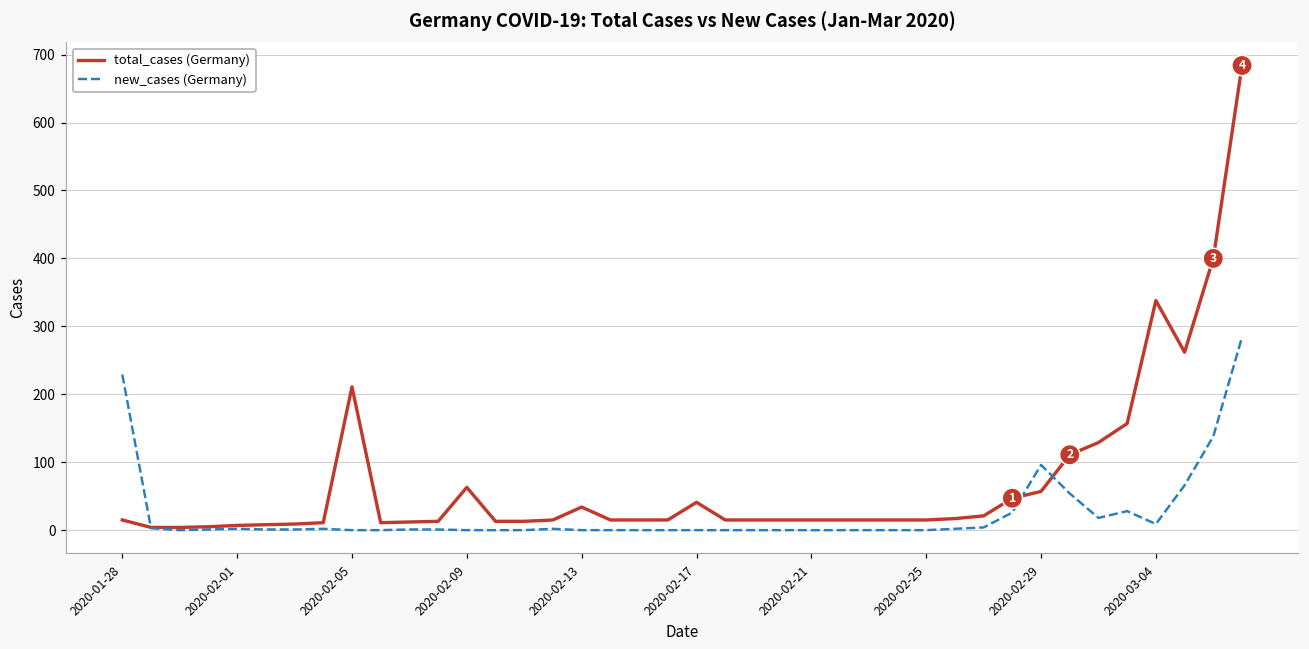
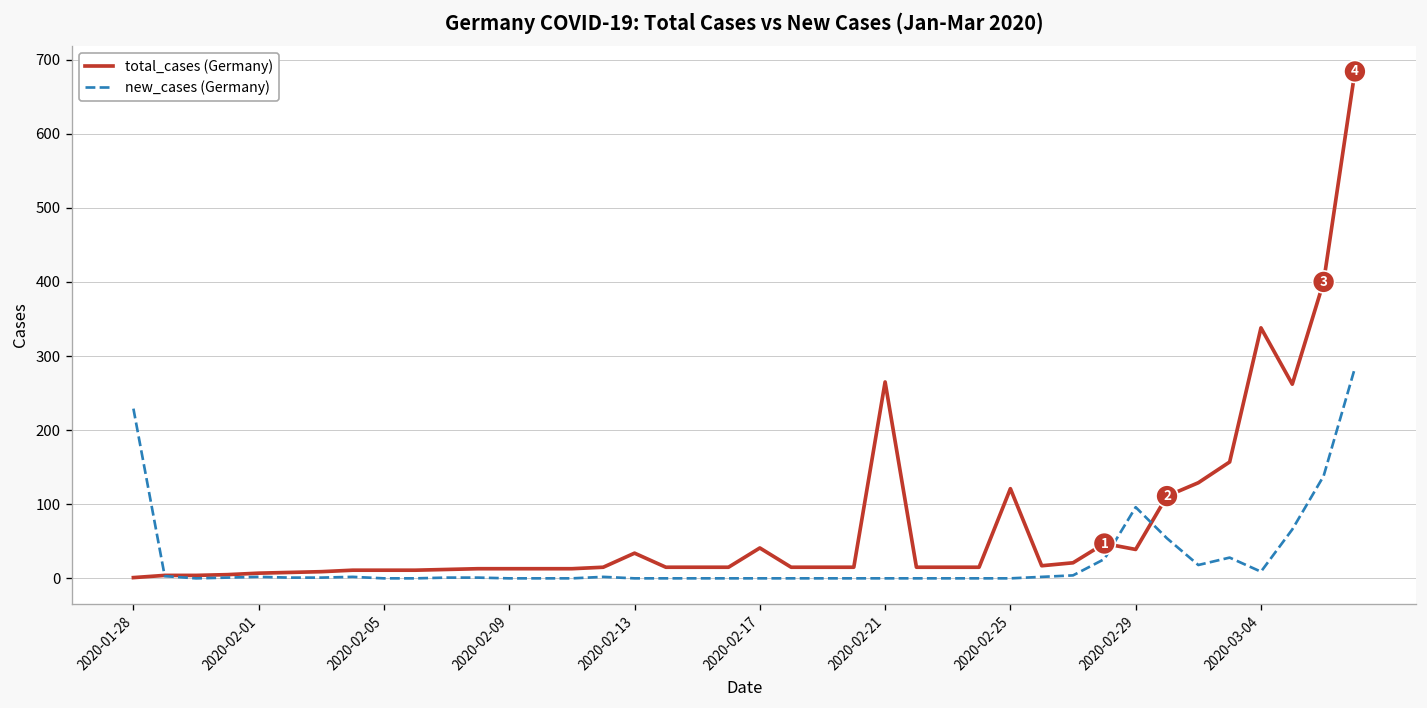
  {
    "total_cases (Germany)": {
-     "2020-01-28": 20,
+     "2020-01-28": 0,
      "2020-02-01": 10,
-     "2020-02-05": 210,
-     "2020-02-09": 60,
+     "2020-02-05": 10,
+     "2020-02-09": 10,
      "2020-02-13": 30,
      "2020-02-17": 40,
-     "2020-02-21": 20,
-     "2020-02-25": 20,
-     "2020-02-29": 60,
+     "2020-02-21": 270,
+     "2020-02-25": 120,
+     "2020-02-29": 40,
      "2020-03-04": 340
    },
    "new_cases (Germany)": {
      "2020-01-28": 230,
      "2020-02-01": 0,
      "2020-02-05": 0,
      "2020-02-09": 0,
      "2020-02-13": 0,
      "2020-02-17": 0,
      "2020-02-21": 0,
      "2020-02-25": 0,
      "2020-02-29": 100,
      "2020-03-04": 10
    }
  }
